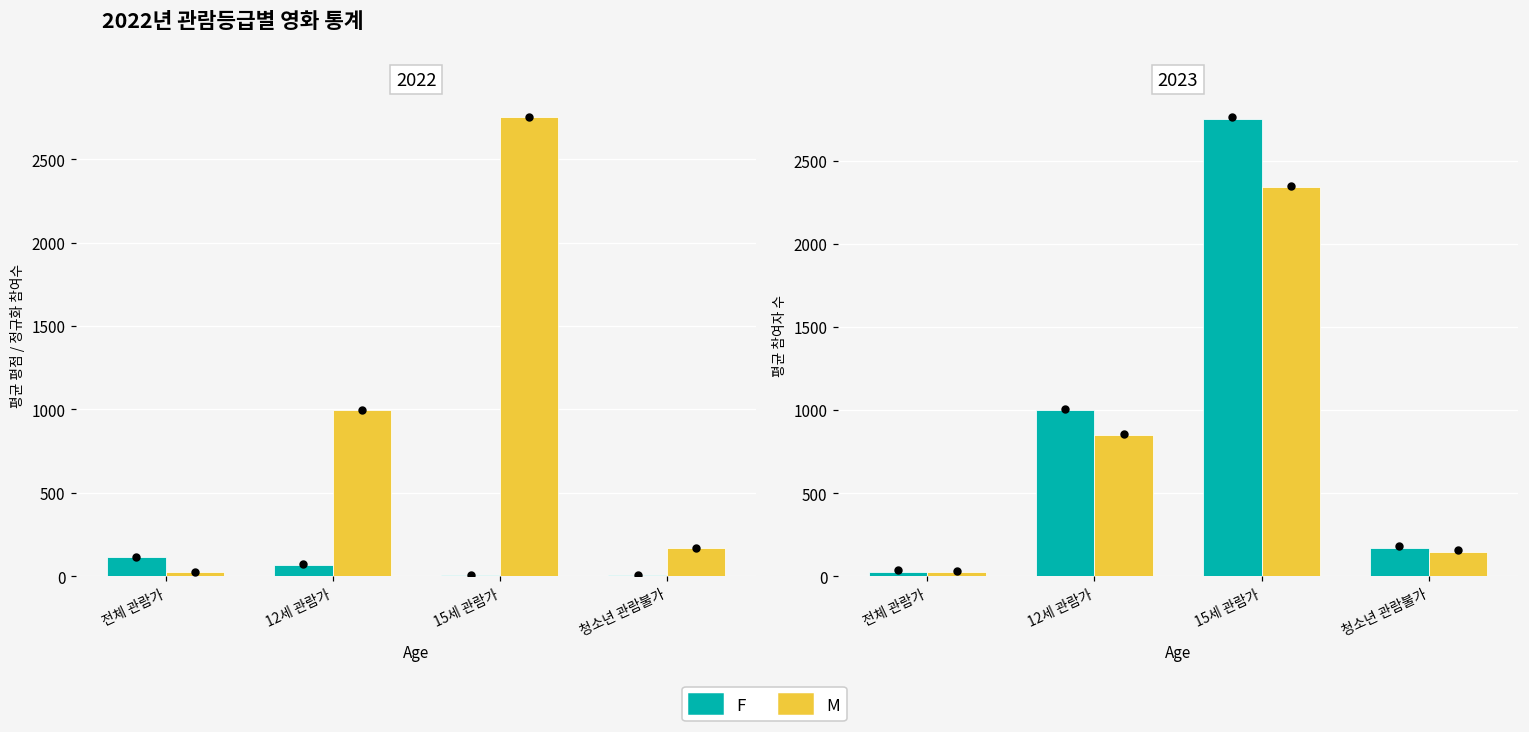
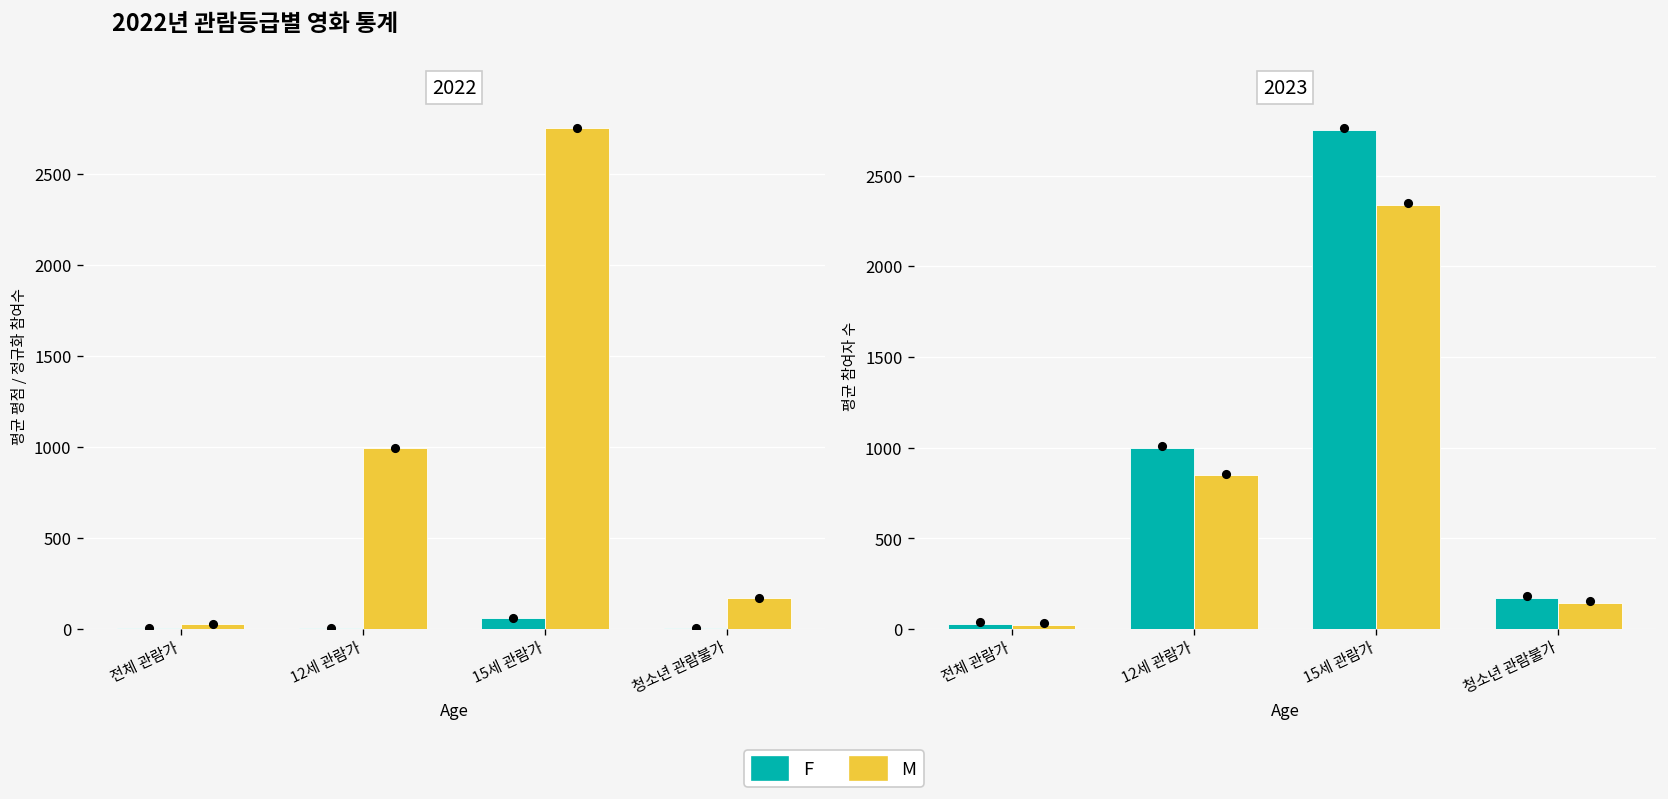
  {
    "2022": {
      "F": {
-       "전체 관람가": 120,
-       "12세 관람가": 70,
-       "15세 관람가": 10
+       "전체 관람가": 10,
+       "12세 관람가": 10,
+       "15세 관람가": 60
      },
      "M": {
        "전체 관람가": 30,
        "12세 관람가": 1000,
        "15세 관람가": 2750,
        "청소년 관람불가": 170
      }
    },
    "2023": {
      "F": {
        "전체 관람가": 30,
        "12세 관람가": 1000,
        "15세 관람가": 2750,
        "청소년 관람불가": 170
      },
      "M": {
        "전체 관람가": 20,
        "12세 관람가": 850,
        "15세 관람가": 2340,
        "청소년 관람불가": 150
      }
    }
  }
